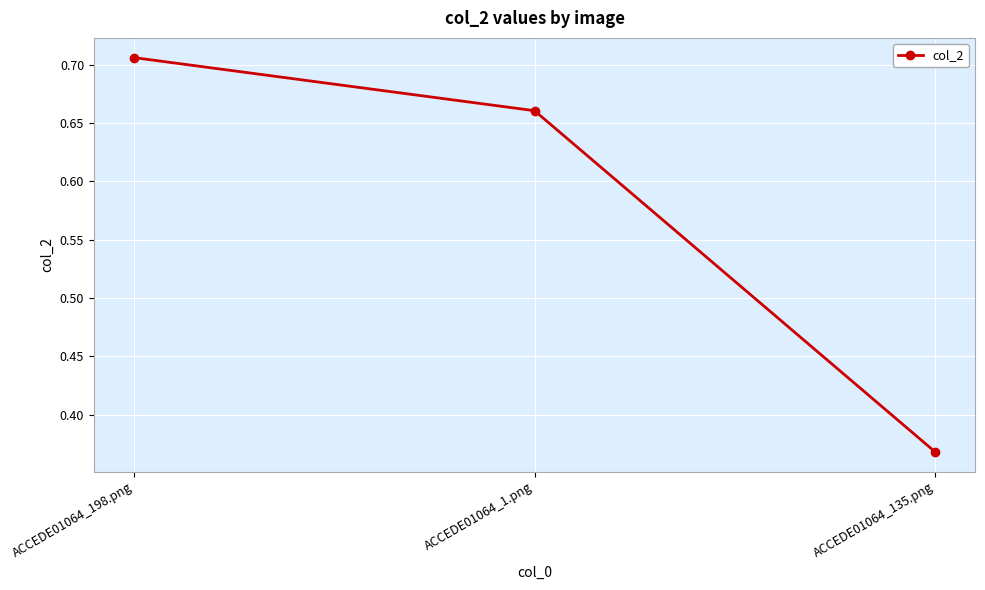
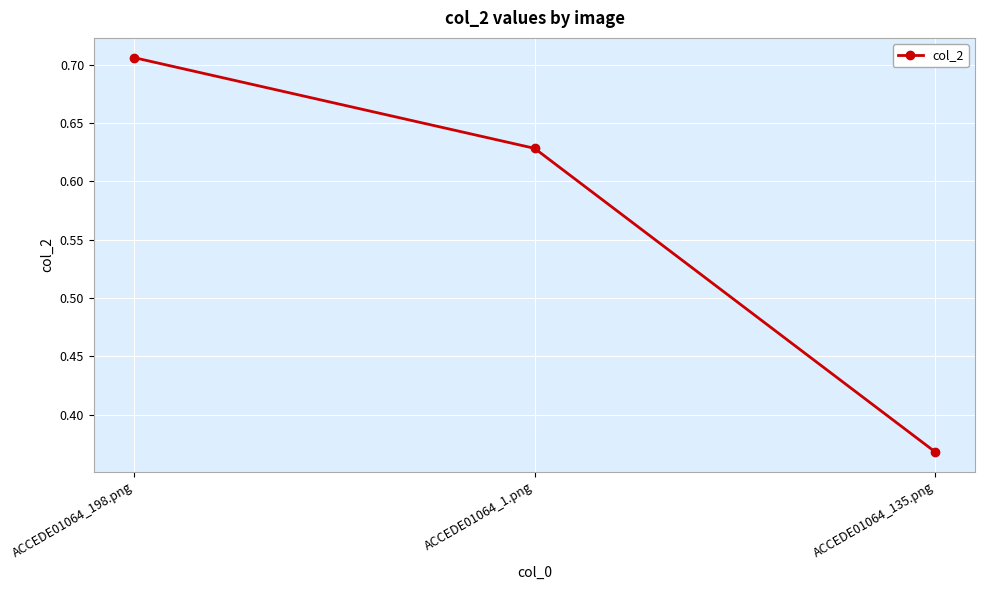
  {
    "ACCEDE01064_198.png": 0.706,
-   "ACCEDE01064_1.png": 0.661,
+   "ACCEDE01064_1.png": 0.628,
    "ACCEDE01064_135.png": 0.368
  }
